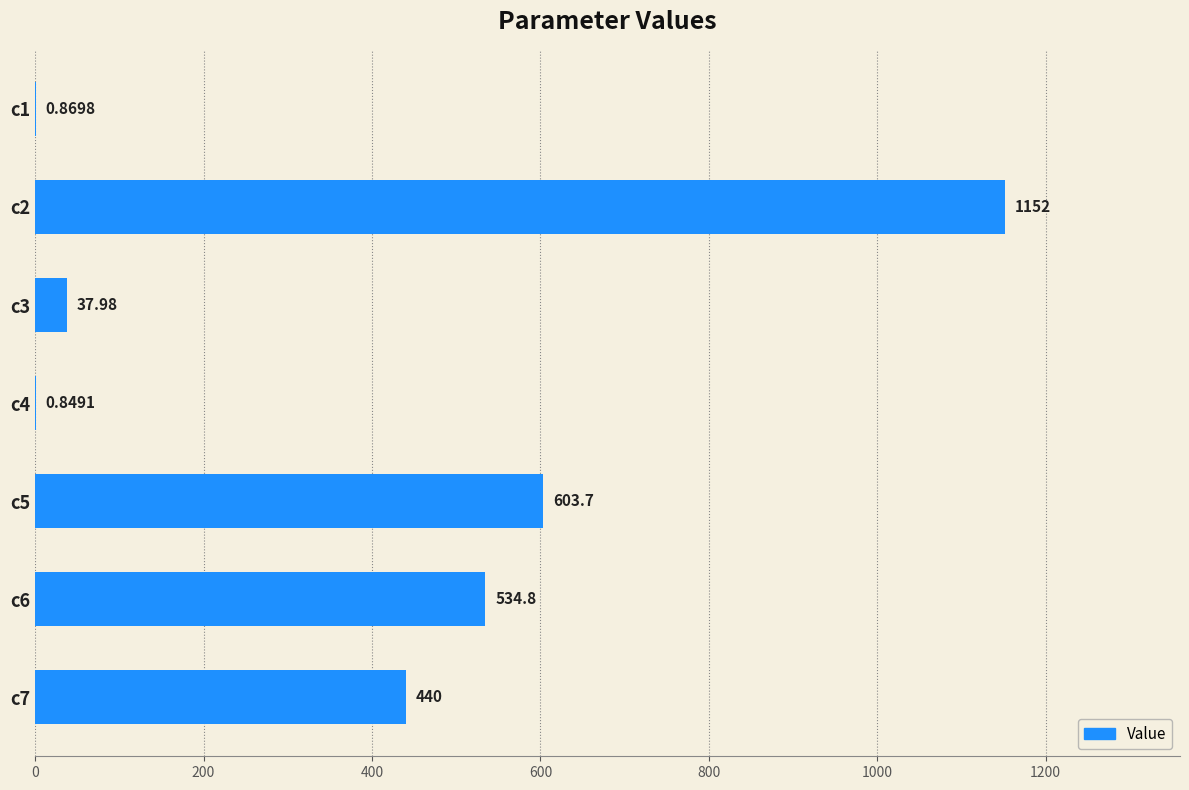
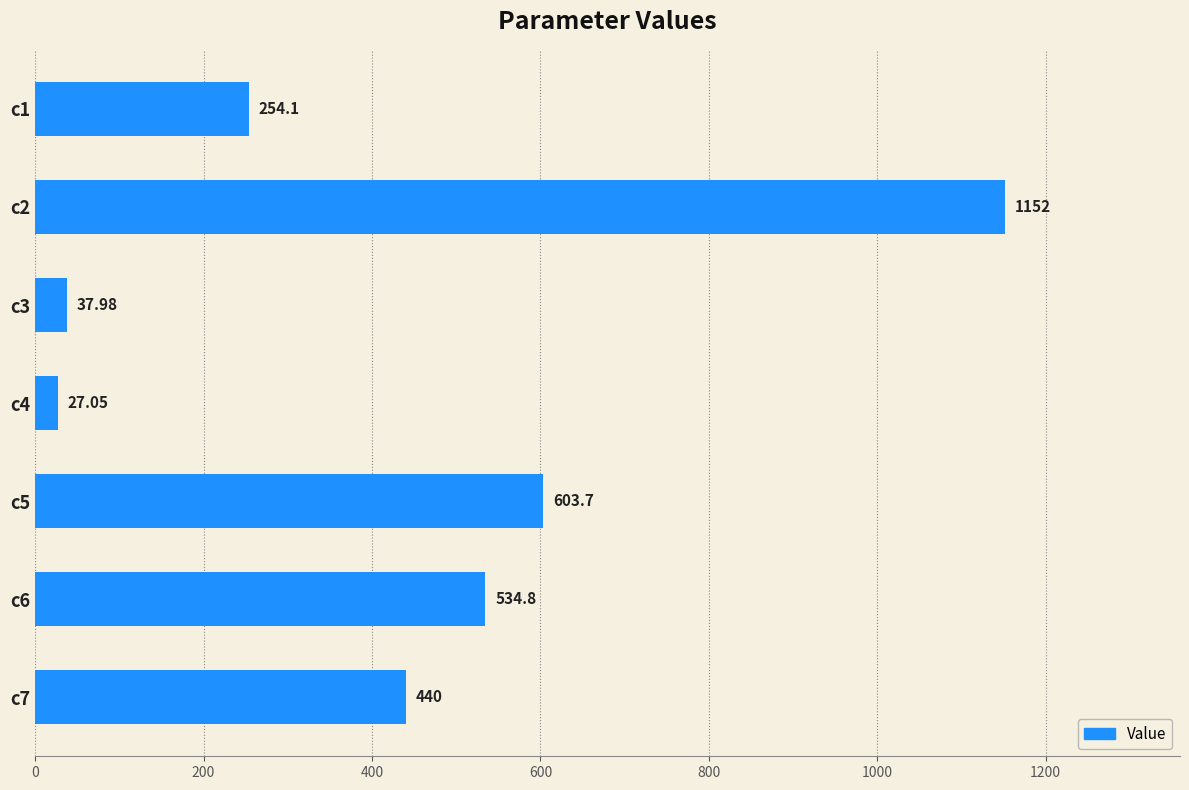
  {
-   "c1": 0.8698,
+   "c1": 254.1,
    "c2": 1152,
    "c3": 37.98,
-   "c4": 0.8491,
+   "c4": 27.05,
    "c5": 603.7,
    "c6": 534.8,
    "c7": 440
  }
